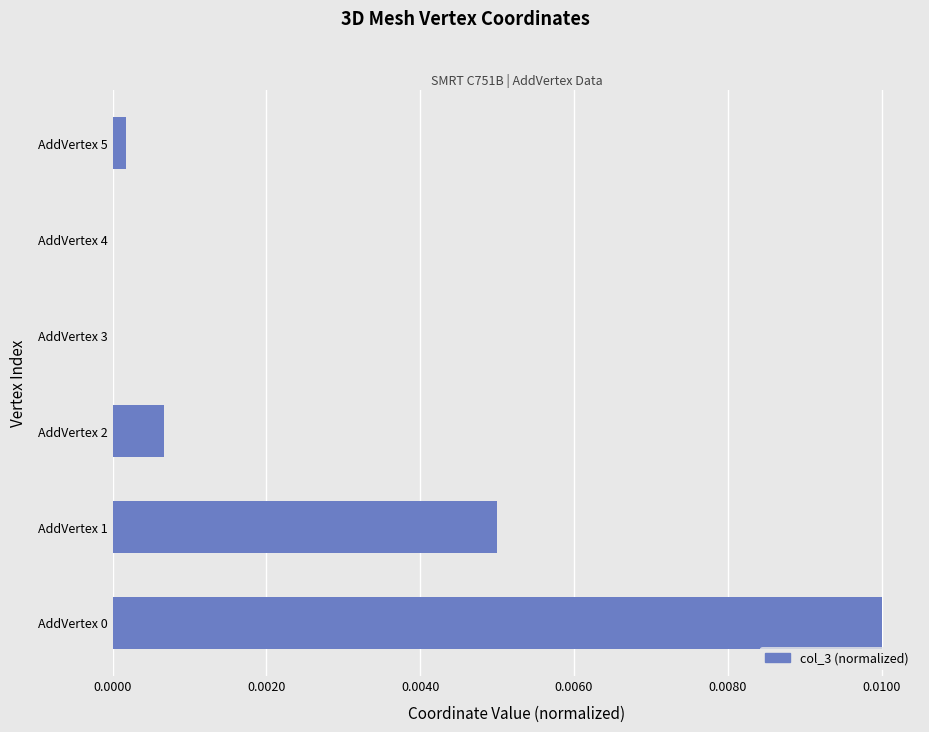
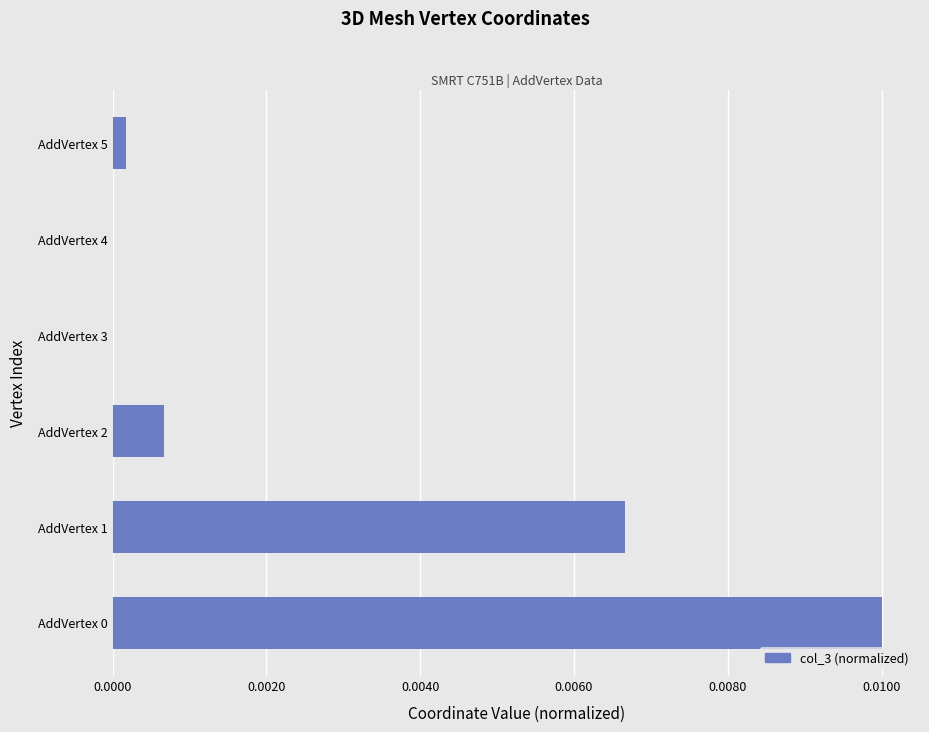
  {
    "AddVertex 5": 0.0002,
    "AddVertex 4": 0.0000,
    "AddVertex 3": 0.0000,
    "AddVertex 2": 0.0007,
-   "AddVertex 1": 0.0050,
+   "AddVertex 1": 0.0067,
    "AddVertex 0": 0.0100
  }
